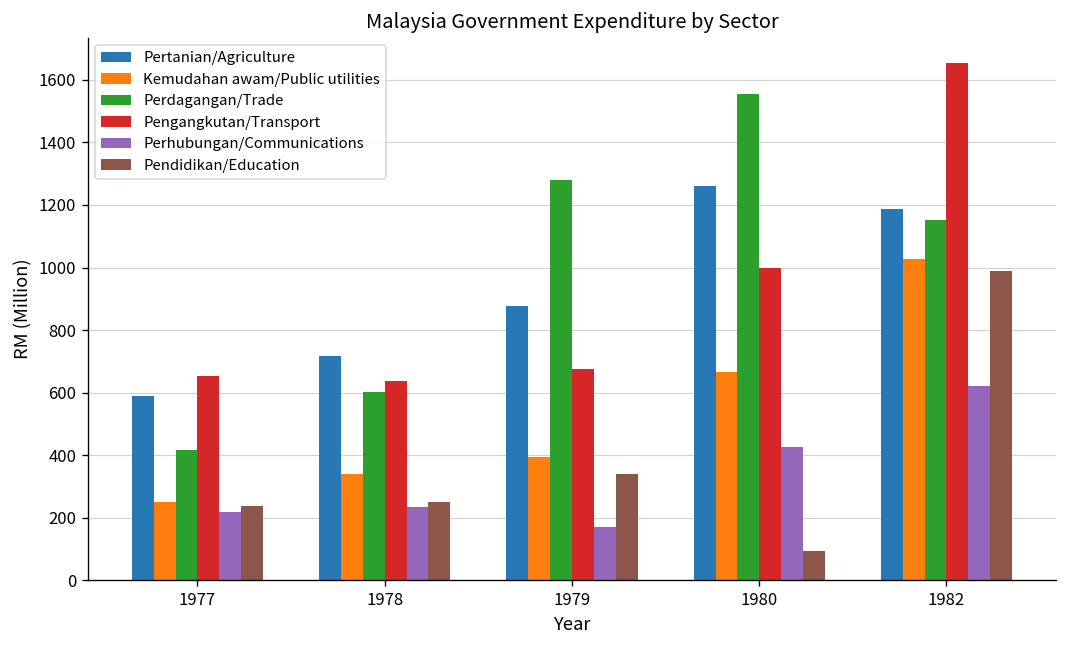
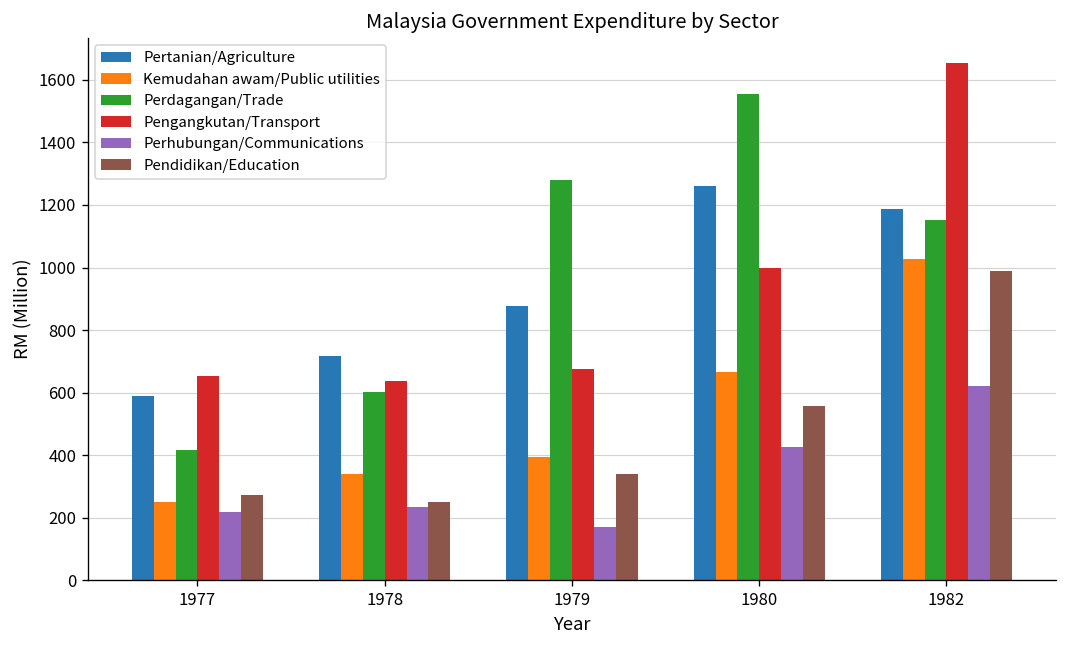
  {
    "Pertanian/Agriculture": {
      "1977": 590,
      "1978": 720,
      "1979": 880,
      "1980": 1260,
      "1982": 1190
    },
    "Kemudahan awam/Public utilities": {
      "1977": 250,
      "1978": 340,
      "1979": 400,
      "1980": 670,
      "1982": 1030
    },
    "Perdagangan/Trade": {
      "1977": 420,
      "1978": 600,
      "1979": 1280,
      "1980": 1550,
      "1982": 1150
    },
    "Pengangkutan/Transport": {
      "1977": 650,
      "1978": 640,
      "1979": 680,
      "1980": 1000,
      "1982": 1650
    },
    "Perhubungan/Communications": {
      "1977": 220,
      "1978": 240,
      "1979": 170,
      "1980": 430,
      "1982": 620
    },
    "Pendidikan/Education": {
-     "1977": 240,
+     "1977": 270,
      "1978": 250,
      "1979": 340,
-     "1980": 100,
+     "1980": 560,
      "1982": 990
    }
  }
